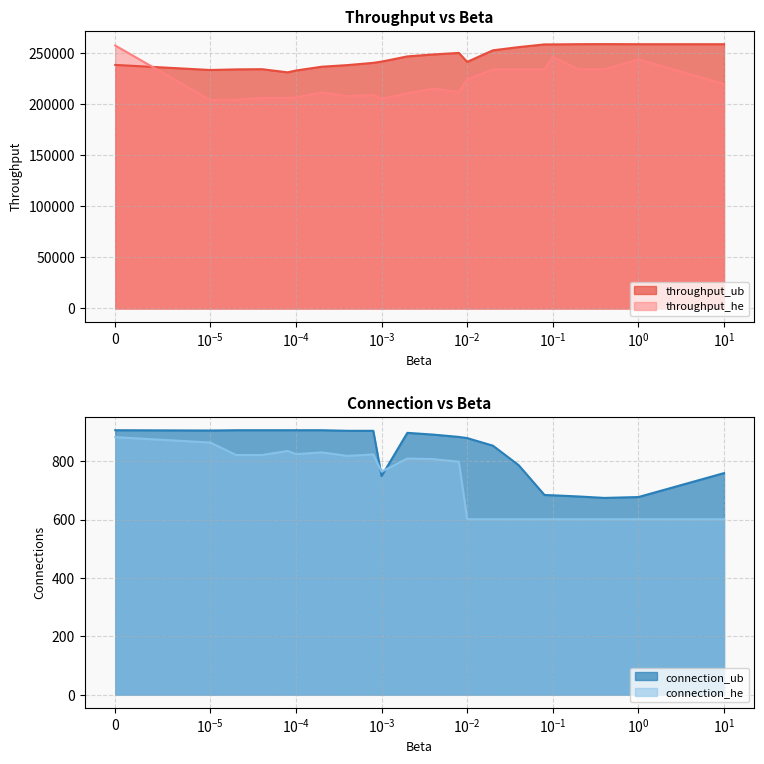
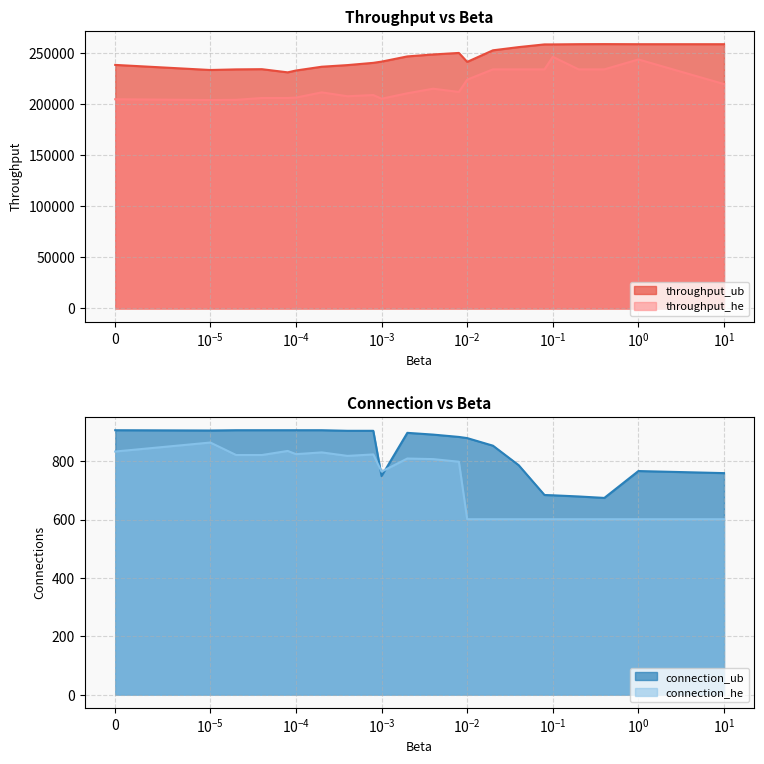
  {
    "Throughput vs Beta": {
      "throughput_ub": {
        "0": 238000,
        "10^-5": 233000,
        "10^-4": 233000,
        "10^-3": 242000,
        "10^-2": 241000,
        "10^-1": 258000,
        "10^0": 259000,
        "10^1": 259000
      },
      "throughput_he": {
-       "0": 257000,
+       "0": 205000,
        "10^-5": 204000,
        "10^-4": 206000,
        "10^-3": 205000,
        "10^-2": 224000,
        "10^-1": 246000,
        "10^0": 244000,
        "10^1": 220000
      }
    },
    "Connection vs Beta": {
      "connection_ub": {
        "0": 910,
        "10^-5": 910,
        "10^-4": 910,
        "10^-3": 750,
        "10^-2": 880,
        "10^-1": 680,
-       "10^0": 680,
+       "10^0": 770,
        "10^1": 760
      },
      "connection_he": {
-       "0": 880,
+       "0": 830,
        "10^-5": 860,
        "10^-4": 820,
        "10^-3": 760,
        "10^-2": 600,
        "10^-1": 600,
        "10^0": 600,
        "10^1": 600
      }
    }
  }
